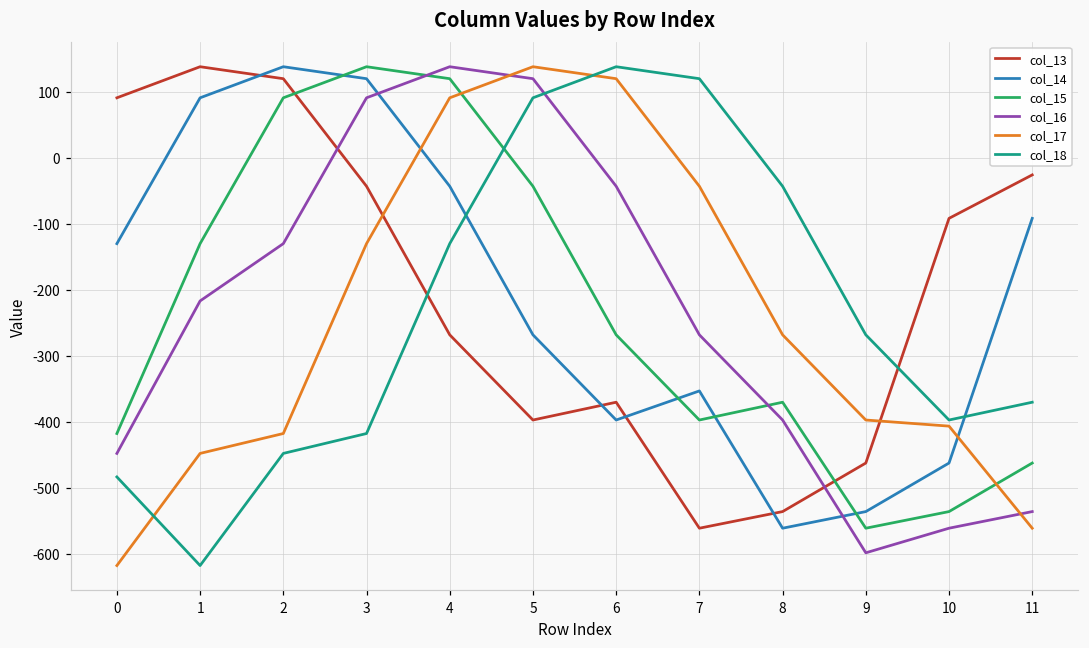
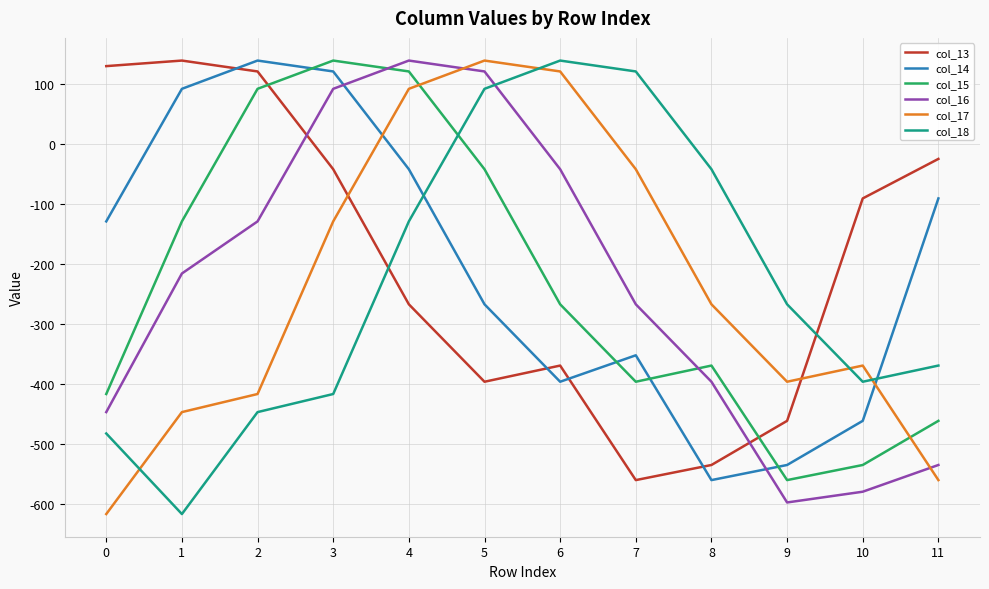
  {
    "col_13": {
-     "0": 90,
+     "0": 130,
      "1": 140,
      "2": 120,
      "3": -40,
      "4": -270,
      "5": -400,
      "6": -370,
      "7": -560,
      "8": -540,
      "9": -460,
      "10": -90,
      "11": -30
    },
    "col_14": {
      "0": -130,
      "1": 90,
      "2": 140,
      "3": 120,
      "4": -40,
      "5": -270,
      "6": -400,
      "7": -350,
      "8": -560,
      "9": -540,
      "10": -460,
      "11": -90
    },
    "col_16": {
      "0": -450,
      "1": -220,
      "2": -130,
      "3": 90,
      "4": 140,
      "5": 120,
      "6": -40,
      "7": -270,
      "8": -400,
      "9": -600,
-     "10": -560,
+     "10": -580,
      "11": -540
    },
    "col_17": {
      "0": -620,
      "1": -450,
      "2": -420,
      "3": -130,
      "4": 90,
      "5": 140,
      "6": 120,
      "7": -40,
      "8": -270,
      "9": -400,
-     "10": -410,
+     "10": -370,
      "11": -560
    }
  }
